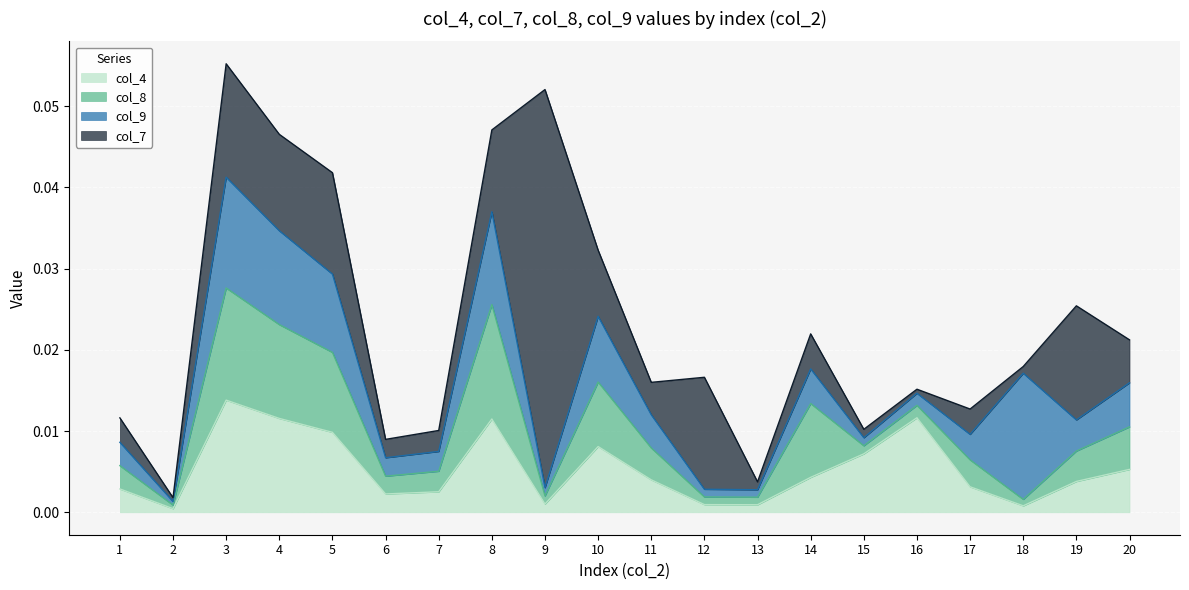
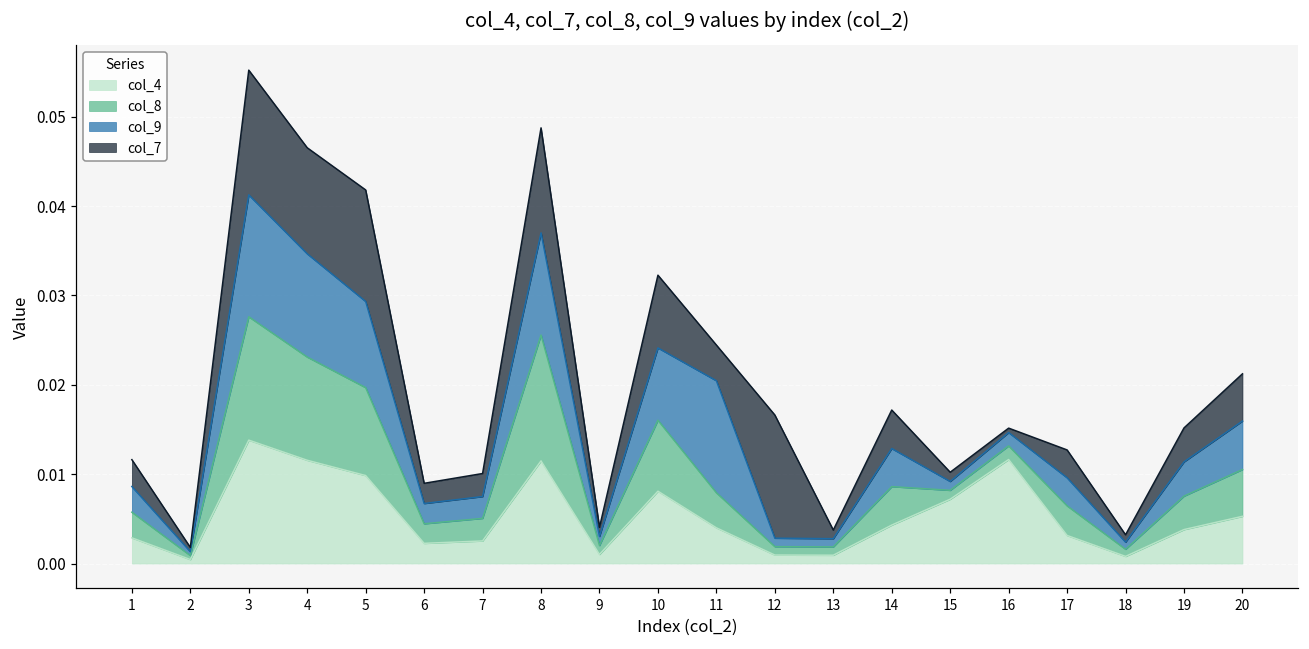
  {
    "col_4": {
      "1": 0.003,
      "2": 0.000,
      "3": 0.014,
      "4": 0.012,
      "5": 0.010,
      "6": 0.002,
      "7": 0.003,
      "8": 0.011,
      "9": 0.001,
      "10": 0.008,
      "11": 0.004,
      "12": 0.001,
      "13": 0.001,
      "14": 0.004,
      "15": 0.007,
      "16": 0.012,
      "17": 0.003,
      "18": 0.001,
      "19": 0.004,
      "20": 0.005
    },
    "col_8": {
      "1": 0.003,
      "2": 0.000,
      "3": 0.014,
      "4": 0.012,
      "5": 0.010,
      "6": 0.002,
      "7": 0.003,
      "8": 0.014,
      "9": 0.001,
      "10": 0.008,
      "11": 0.004,
      "12": 0.001,
      "13": 0.001,
-     "14": 0.009,
+     "14": 0.004,
      "15": 0.001,
      "16": 0.002,
      "17": 0.003,
      "18": 0.001,
      "19": 0.004,
      "20": 0.005
    },
    "col_9": {
      "1": 0.003,
      "2": 0.000,
      "3": 0.014,
      "4": 0.012,
      "5": 0.010,
      "6": 0.002,
      "7": 0.002,
      "8": 0.011,
      "9": 0.001,
      "10": 0.008,
-     "11": 0.004,
+     "11": 0.013,
      "12": 0.001,
      "13": 0.001,
      "14": 0.004,
      "15": 0.001,
      "16": 0.001,
      "17": 0.003,
-     "18": 0.016,
+     "18": 0.001,
      "19": 0.004,
      "20": 0.005
    },
    "col_7": {
      "1": 0.003,
      "2": 0.000,
      "3": 0.014,
      "4": 0.012,
      "5": 0.012,
      "6": 0.002,
      "7": 0.003,
-     "8": 0.010,
-     "9": 0.049,
+     "8": 0.012,
+     "9": 0.001,
      "10": 0.008,
      "11": 0.004,
      "12": 0.014,
      "13": 0.001,
      "14": 0.004,
      "15": 0.001,
      "16": 0.000,
      "17": 0.003,
      "18": 0.001,
-     "19": 0.014,
+     "19": 0.004,
      "20": 0.005
    }
  }
